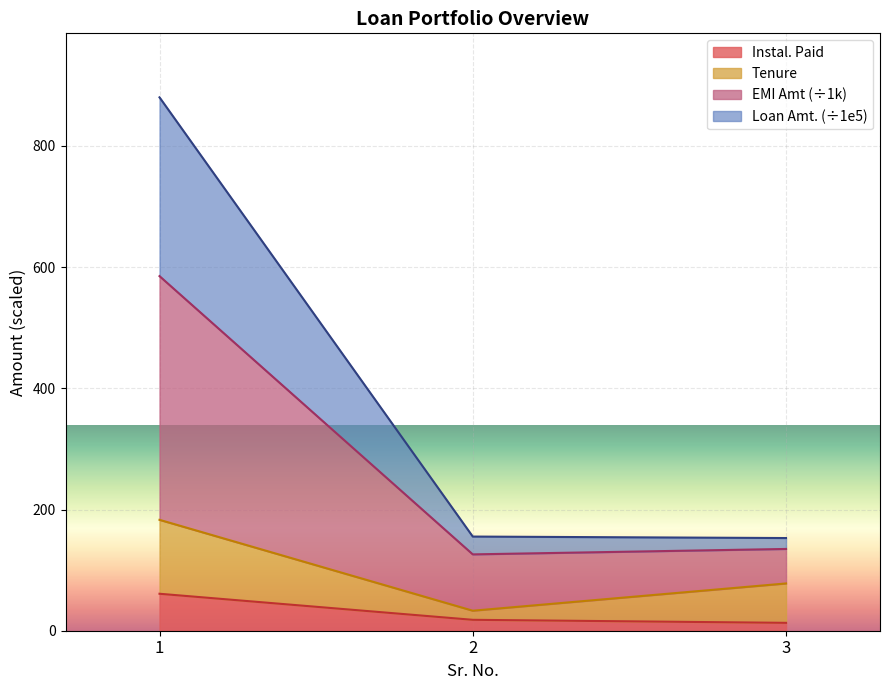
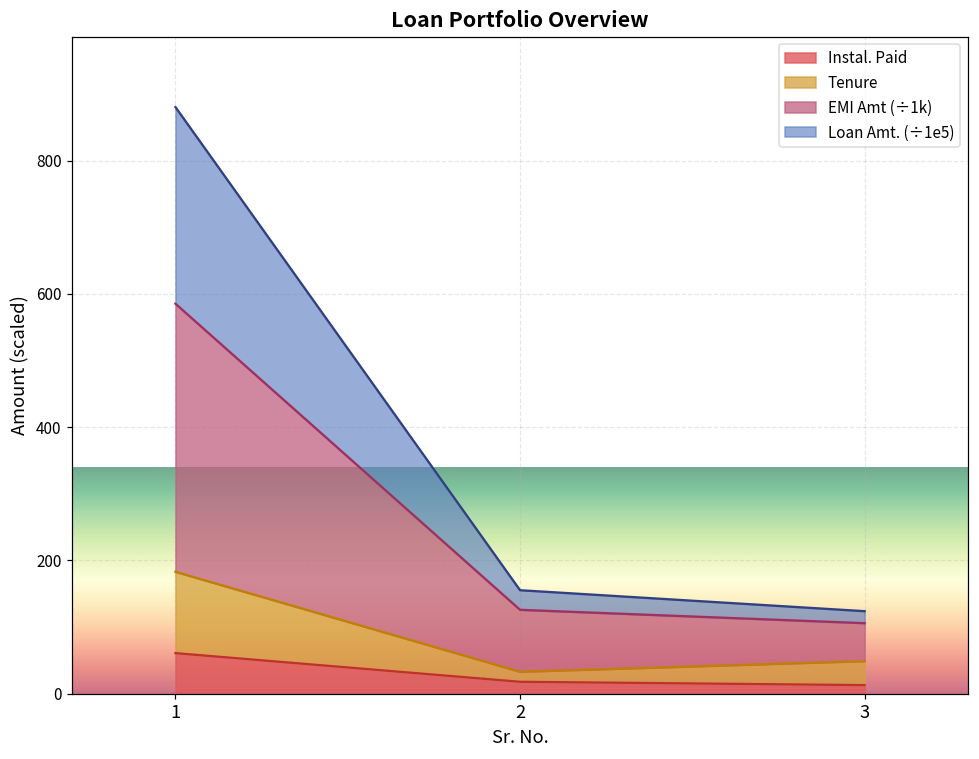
  {
    "Tenure": {
      "1": 120,
      "2": 20,
-     "3": 70
+     "3": 40
    },
    "Loan Amt. (÷1e5)": {
      "1": 300,
      "2": 30,
      "3": 20
    }
  }
